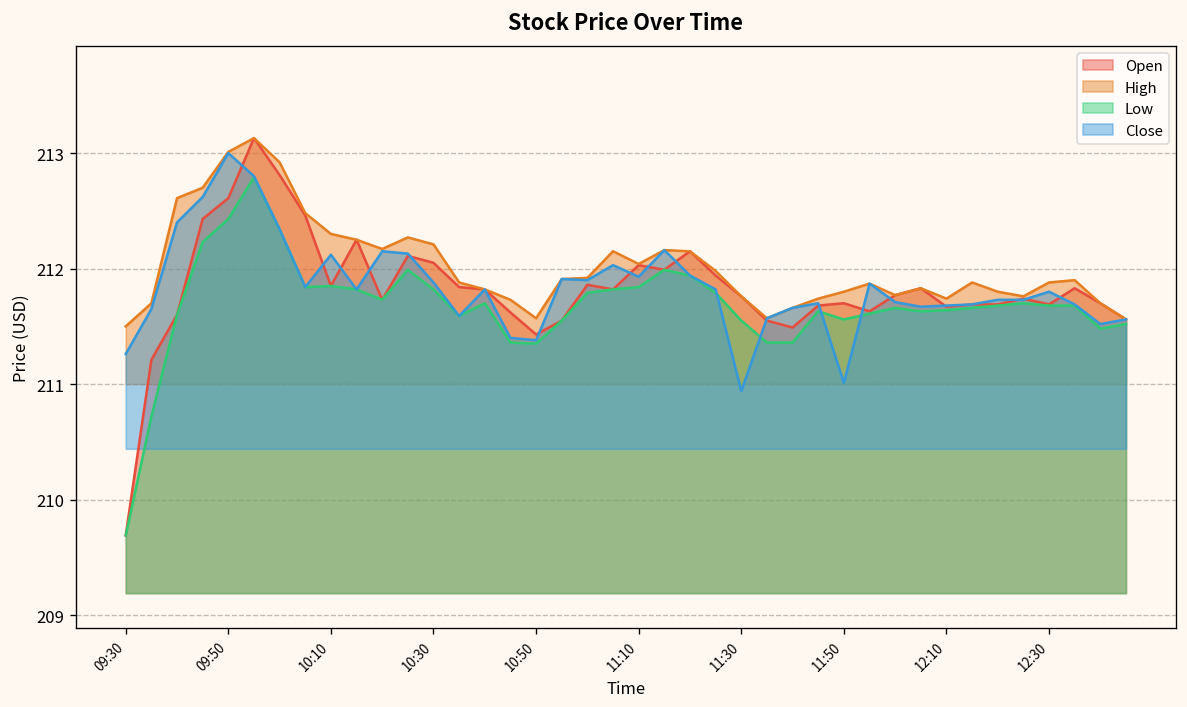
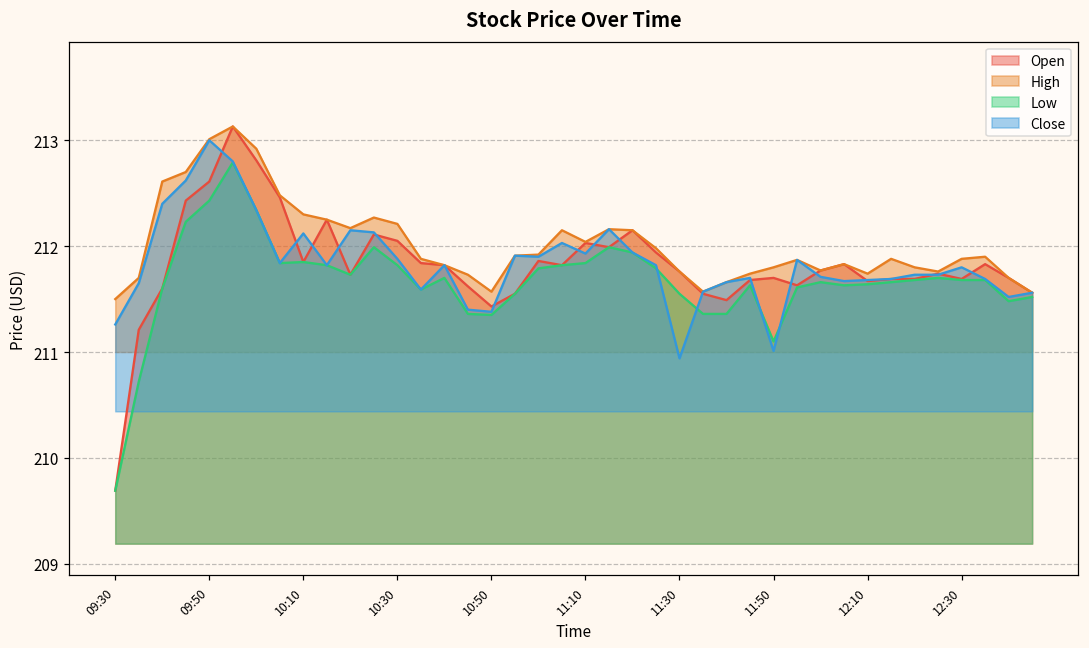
  {
    "Low": {
      "09:50": 212.4,
      "10:30": 211.8,
      "10:50": 211.4,
      "11:10": 211.8,
      "11:30": 211.6,
-     "11:50": 211.6,
+     "11:50": 211.1,
      "12:10": 211.6
    },
    "Close": {
      "09:30": 211.3,
      "10:10": 212.1,
      "10:30": 211.9,
      "10:50": 211.4,
      "11:10": 211.9,
      "11:30": 210.9,
      "11:50": 211.0,
      "12:30": 211.8
    }
  }
